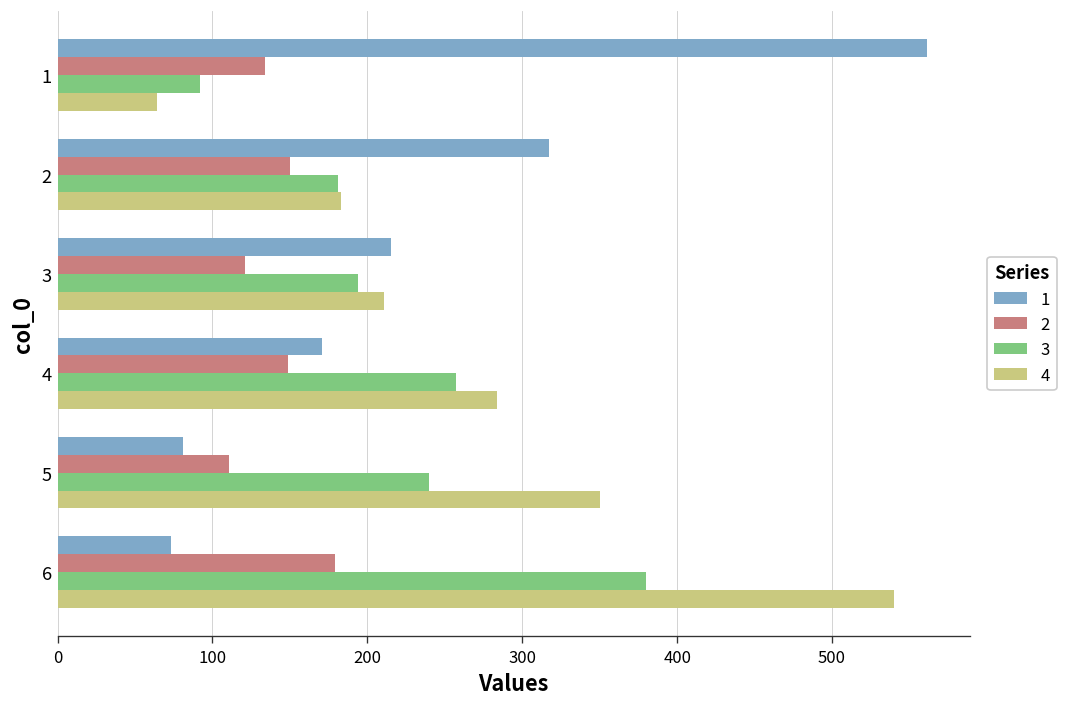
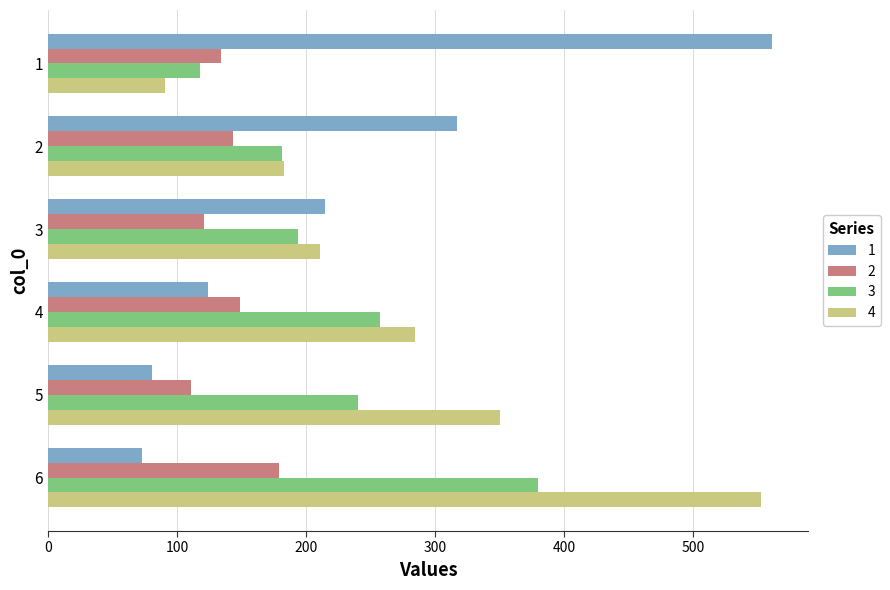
  {
    "1": {
      "1": 561,
      "2": 317,
      "3": 215,
-     "4": 171,
+     "4": 124,
      "5": 81,
      "6": 73
    },
    "2": {
      "1": 134,
-     "2": 150,
+     "2": 143,
      "3": 121,
      "4": 149,
      "5": 111,
      "6": 179
    },
    "3": {
-     "1": 92,
+     "1": 118,
      "2": 181,
      "3": 194,
      "4": 257,
      "5": 240,
      "6": 380
    },
    "4": {
-     "1": 64,
+     "1": 91,
      "2": 183,
      "3": 211,
      "4": 284,
      "5": 350,
-     "6": 540
+     "6": 552
    }
  }
